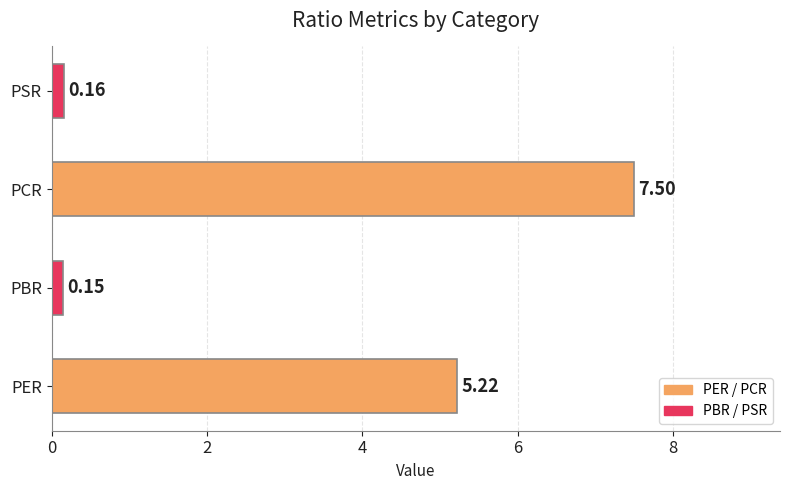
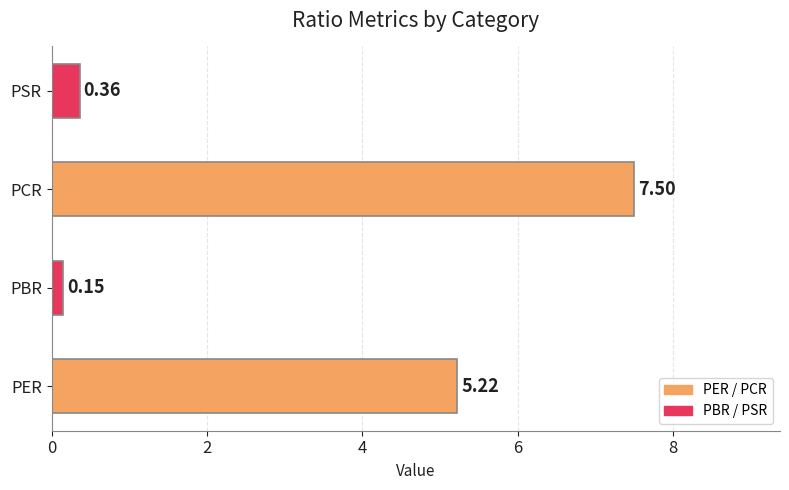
  {
-   "PSR": 0.16,
+   "PSR": 0.36,
    "PCR": 7.50,
    "PBR": 0.15,
    "PER": 5.22
  }
